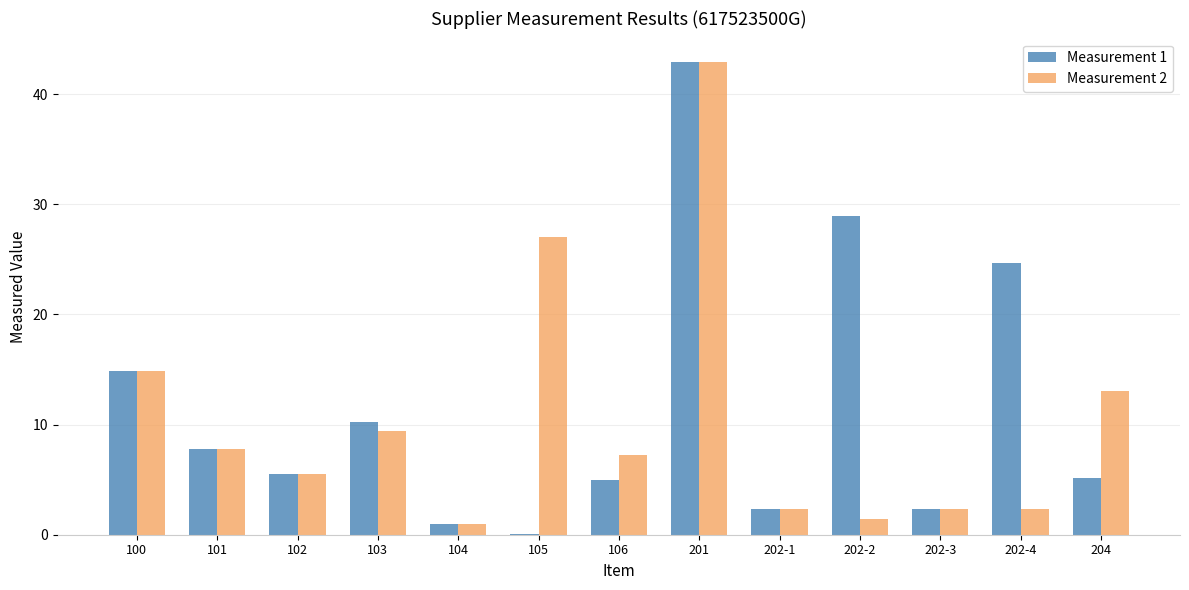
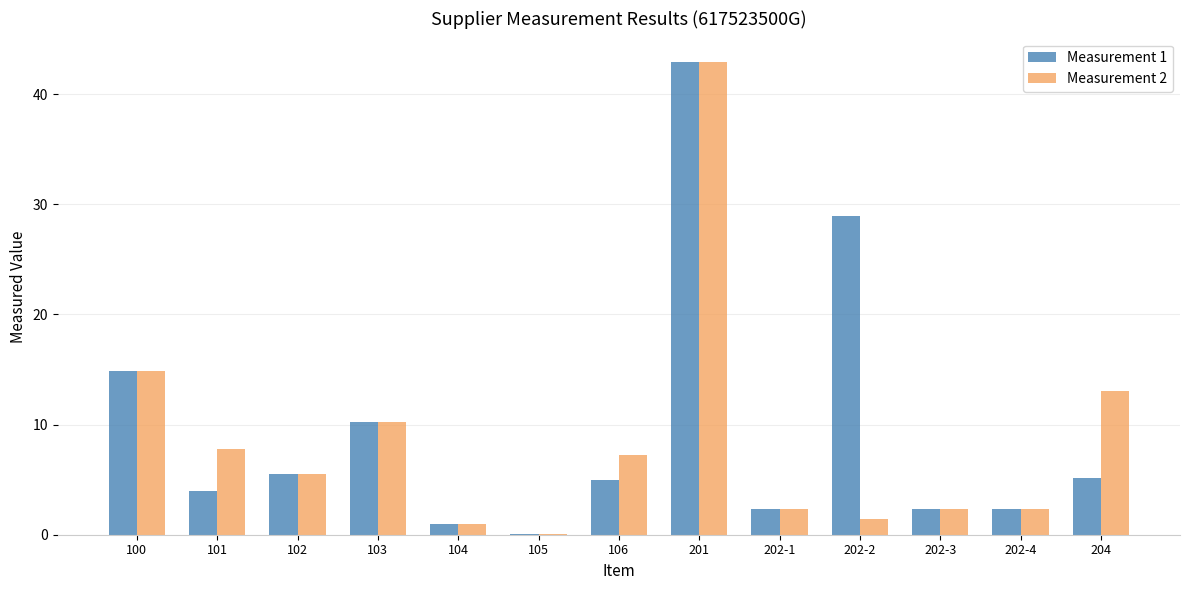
  {
    "Measurement 1": {
      "100": 14.9,
-     "101": 7.8,
+     "101": 4.0,
      "102": 5.5,
      "103": 10.3,
      "104": 1.0,
      "106": 5.0,
      "201": 42.9,
      "202-1": 2.4,
      "202-2": 28.9,
      "202-3": 2.4,
-     "202-4": 24.7,
+     "202-4": 2.4,
      "204": 5.1
    },
    "Measurement 2": {
      "100": 14.9,
      "101": 7.8,
      "102": 5.5,
-     "103": 9.4,
+     "103": 10.3,
      "104": 1.0,
-     "105": 27.0,
+     "105": 0.1,
      "106": 7.3,
      "201": 42.9,
      "202-1": 2.3,
      "202-2": 1.4,
      "202-3": 2.3,
      "202-4": 2.3,
      "204": 13.0
    }
  }
